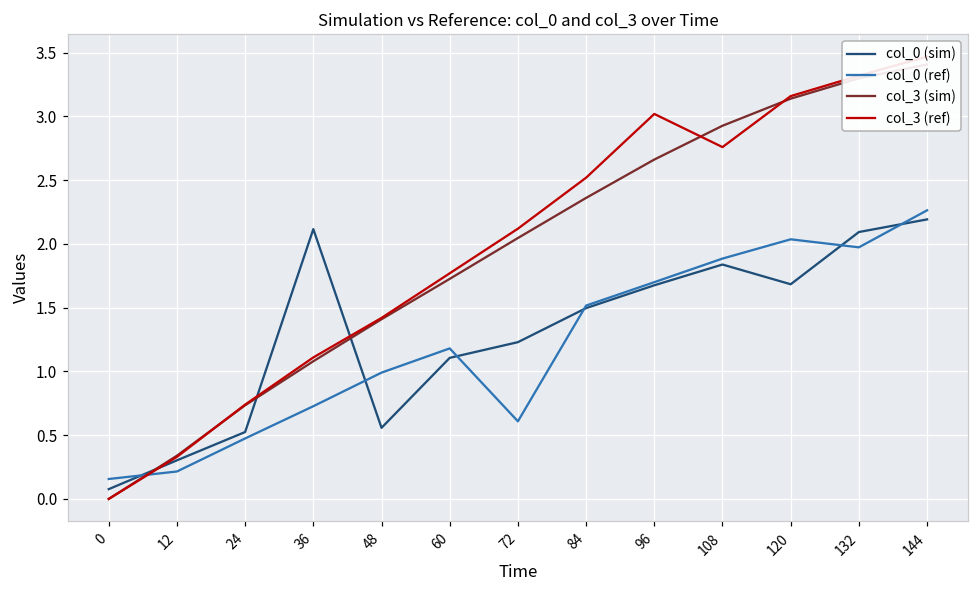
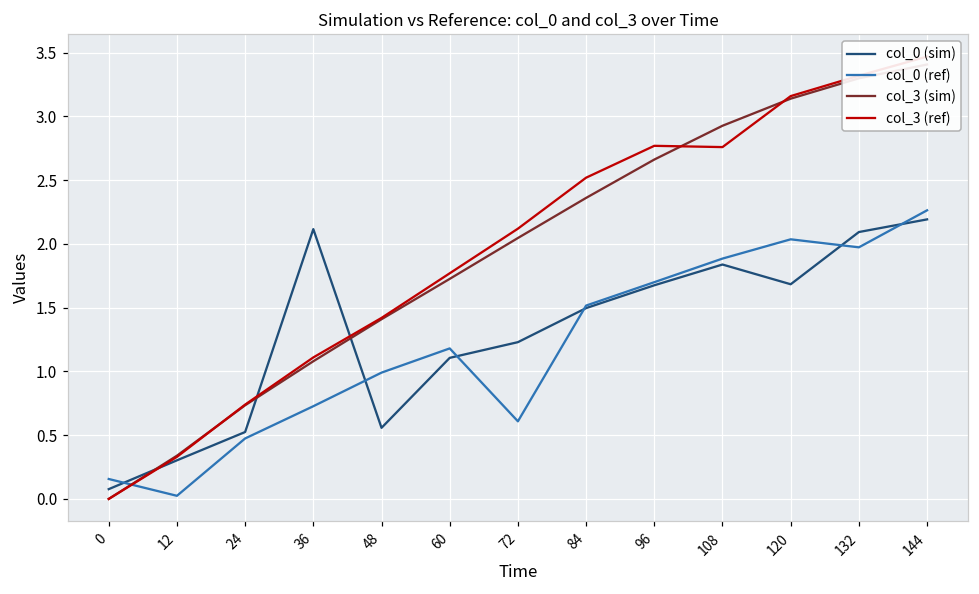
  {
    "col_0 (sim)": {
      "0": 0.08,
      "12": 0.30,
      "24": 0.52,
      "36": 2.12,
      "48": 0.56,
      "60": 1.11,
      "72": 1.23,
      "96": 1.68,
      "108": 1.84,
      "120": 1.68,
      "132": 2.09,
      "144": 2.19
    },
    "col_0 (ref)": {
      "0": 0.16,
-     "12": 0.22,
+     "12": 0.02,
      "24": 0.47,
      "36": 0.73,
      "48": 0.99,
      "60": 1.18,
      "72": 0.61,
      "96": 1.70,
      "108": 1.89,
      "120": 2.04,
      "132": 1.97,
      "144": 2.26
    },
    "col_3 (sim)": {
      "36": 1.08,
      "60": 1.73,
      "72": 2.05,
      "84": 2.36,
      "96": 2.66,
      "108": 2.93
    },
    "col_3 (ref)": {
      "36": 1.11,
      "60": 1.77,
      "72": 2.12,
      "84": 2.52,
-     "96": 3.02,
+     "96": 2.77,
      "108": 2.76
    }
  }
